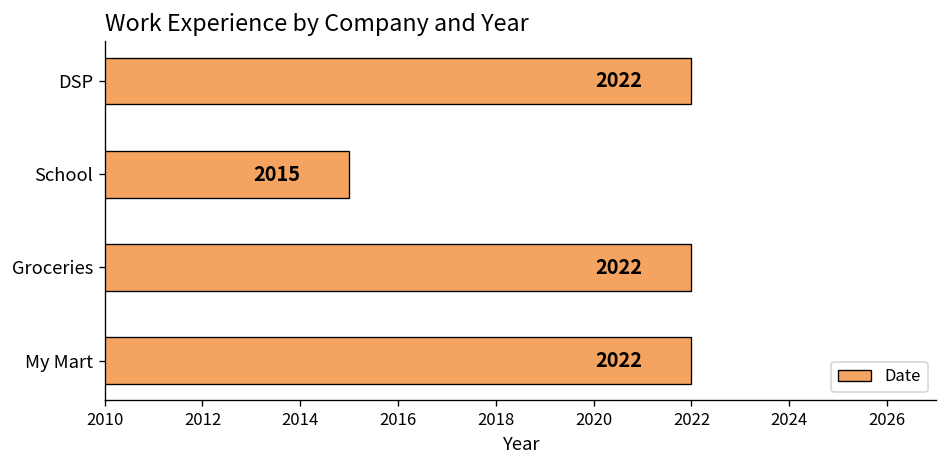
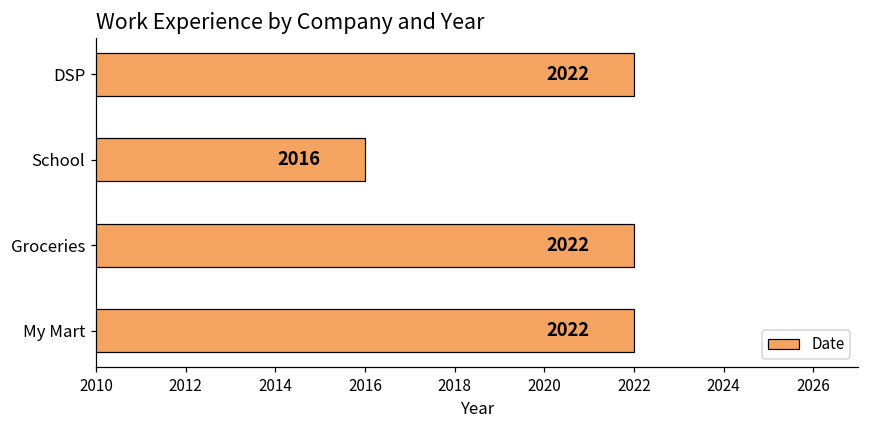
  {
    "DSP": 2022,
-   "School": 2015,
+   "School": 2016,
    "Groceries": 2022,
    "My Mart": 2022
  }
